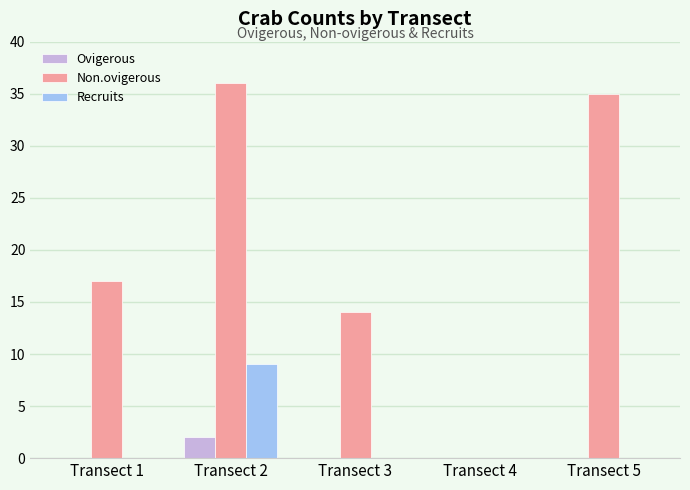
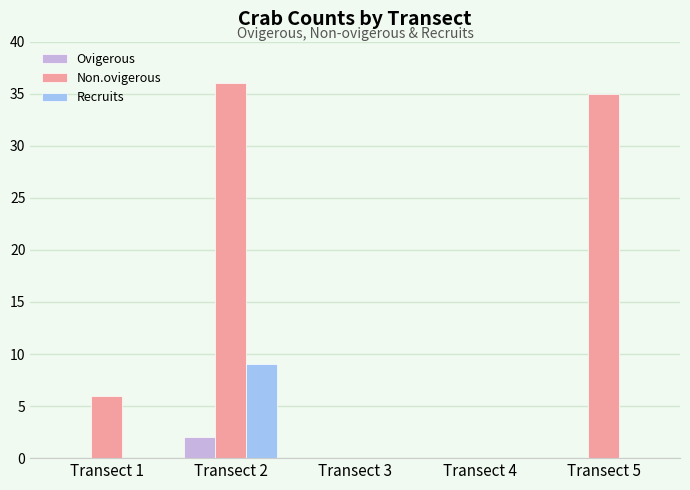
  {
    "Non.ovigerous": {
-     "Transect 1": 17,
+     "Transect 1": 6,
      "Transect 2": 36,
-     "Transect 3": 14,
+     "Transect 3": 0,
      "Transect 4": 0,
      "Transect 5": 35
    }
  }
